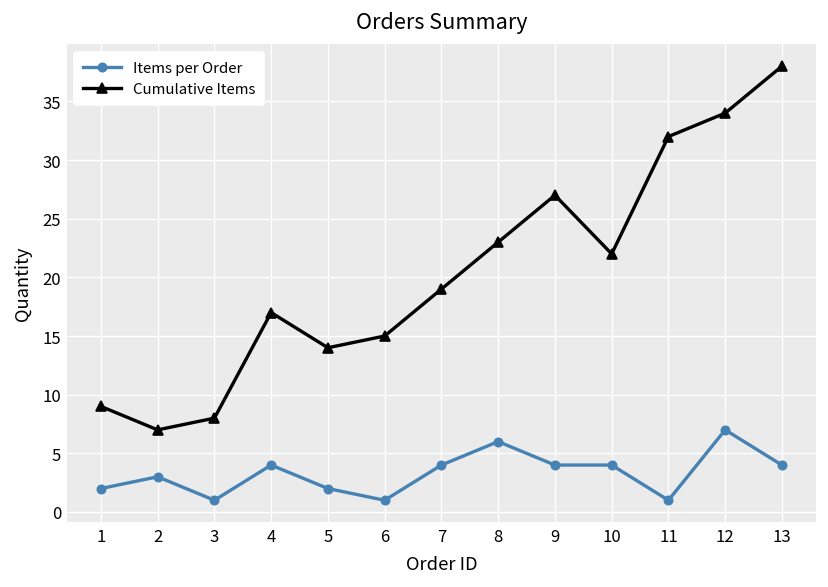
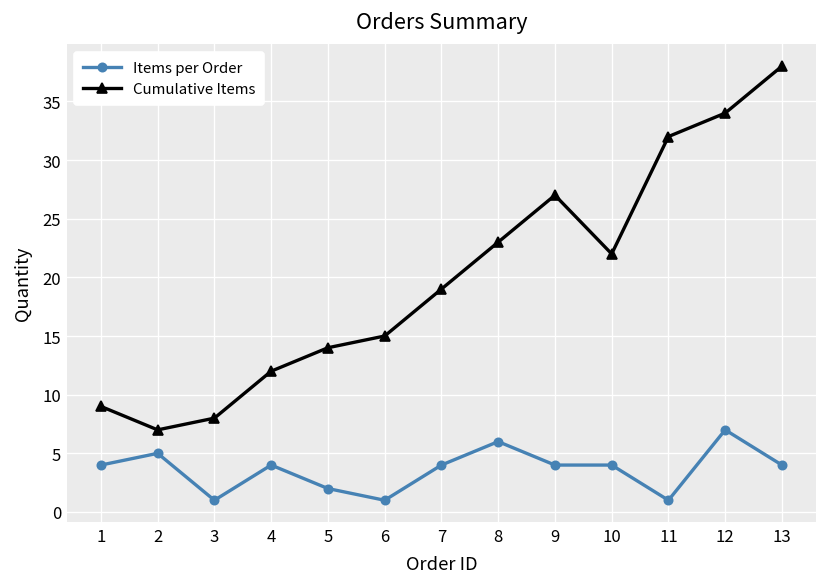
  {
    "Items per Order": {
-     "1": 2,
-     "2": 3,
+     "1": 4,
+     "2": 5,
      "3": 1,
      "4": 4,
      "5": 2,
      "6": 1,
      "7": 4,
      "8": 6,
      "9": 4,
      "10": 4,
      "11": 1,
      "12": 7,
      "13": 4
    },
    "Cumulative Items": {
      "1": 9,
      "2": 7,
      "3": 8,
-     "4": 17,
+     "4": 12,
      "5": 14,
      "6": 15,
      "7": 19,
      "8": 23,
      "9": 27,
      "10": 22,
      "11": 32,
      "12": 34,
      "13": 38
    }
  }
